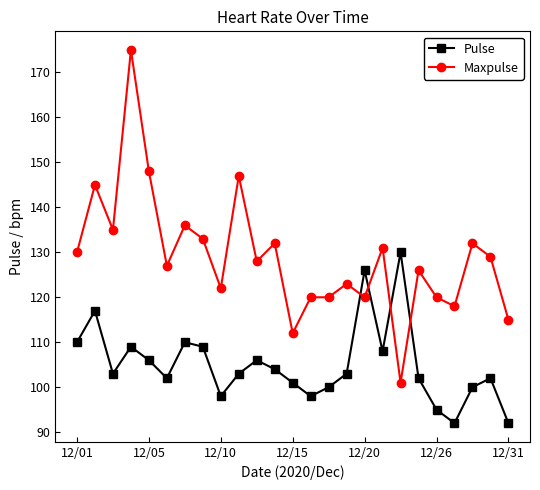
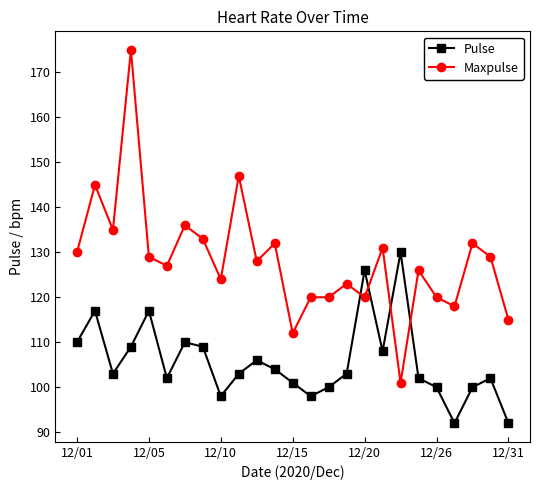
  {
    "Pulse": {
      "12/01": 110,
-     "12/05": 106,
+     "12/05": 117,
      "12/10": 98,
      "12/15": 101,
      "12/20": 126,
-     "12/26": 95,
+     "12/26": 100,
      "12/31": 92
    },
    "Maxpulse": {
      "12/01": 130,
-     "12/05": 148,
-     "12/10": 122,
+     "12/05": 129,
+     "12/10": 124,
      "12/15": 112,
      "12/20": 120,
      "12/26": 120,
      "12/31": 115
    }
  }
